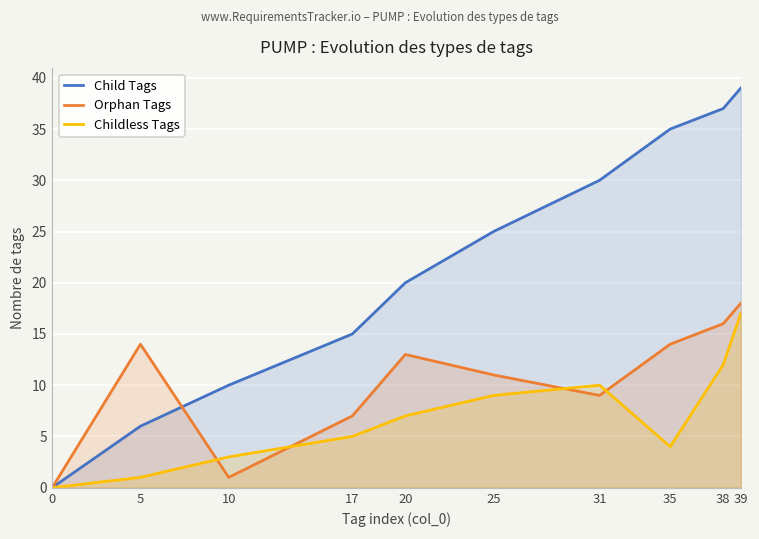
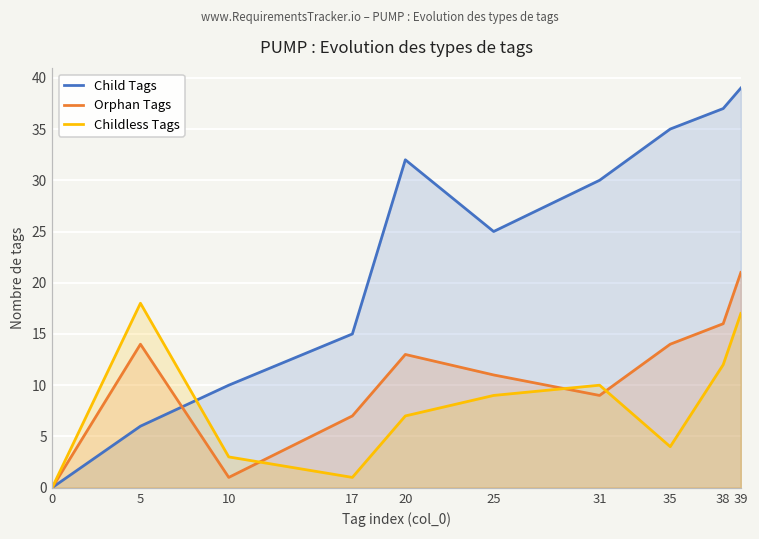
  {
    "Child Tags": {
      "5": 6,
      "10": 10,
      "17": 15,
-     "20": 20,
+     "20": 32,
      "25": 25,
      "31": 30,
      "35": 35,
      "38": 37,
      "39": 39
    },
    "Orphan Tags": {
      "5": 14,
      "10": 1,
      "17": 7,
      "20": 13,
      "25": 11,
      "31": 9,
      "35": 14,
      "38": 16,
-     "39": 18
+     "39": 21
    },
    "Childless Tags": {
-     "5": 1,
+     "5": 18,
      "10": 3,
-     "17": 5,
+     "17": 1,
      "20": 7,
      "25": 9,
      "31": 10,
      "35": 4,
      "38": 12,
      "39": 17
    }
  }
